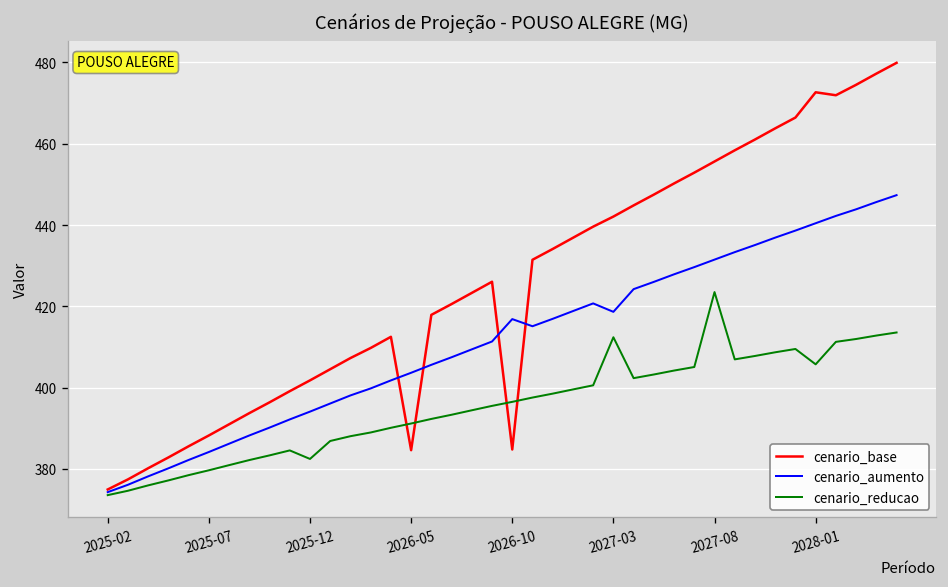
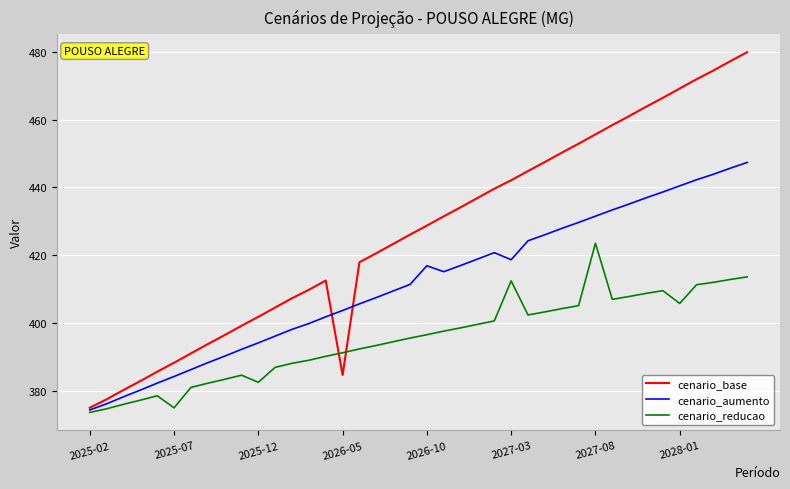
  {
    "cenario_base": {
      "2025-07": 388,
      "2025-12": 402,
      "2026-05": 385,
-     "2026-10": 385,
+     "2026-10": 429,
      "2027-03": 442,
      "2027-08": 456,
-     "2028-01": 473
+     "2028-01": 469
    },
    "cenario_aumento": {
      "2025-07": 384,
      "2025-12": 394,
      "2026-05": 404,
      "2026-10": 417,
      "2027-03": 419,
      "2027-08": 431,
      "2028-01": 440
    },
    "cenario_reducao": {
-     "2025-07": 380,
+     "2025-07": 375,
      "2025-12": 382,
      "2026-05": 391,
      "2026-10": 396,
      "2027-03": 412,
      "2027-08": 423,
      "2028-01": 406
    }
  }
